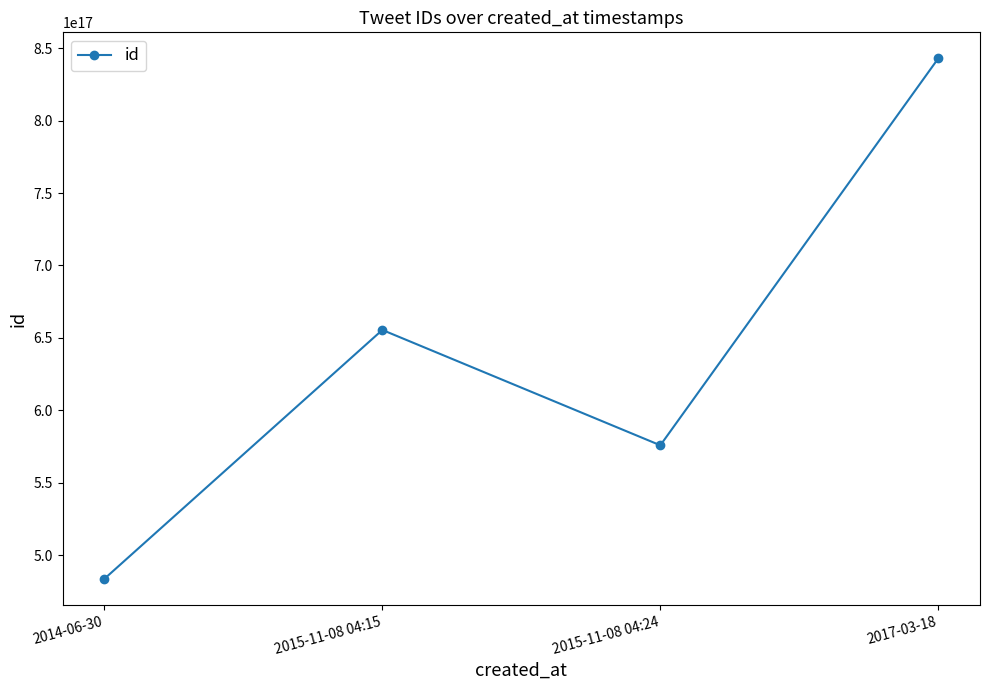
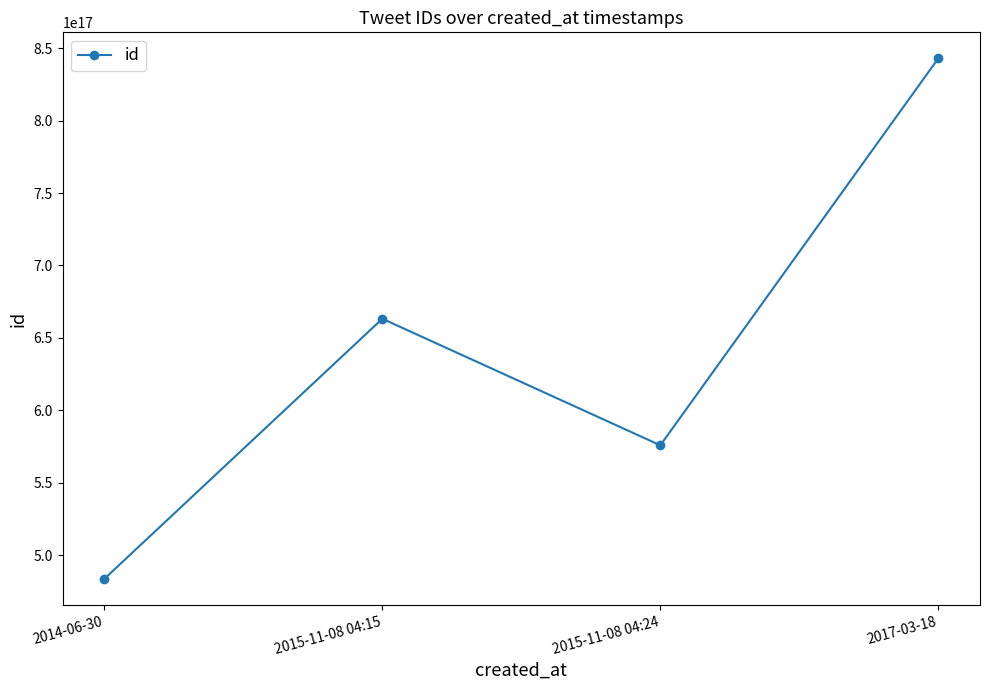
  {
    "2014-06-30": 484000000000000000,
-   "2015-11-08 04:15": 655000000000000000,
+   "2015-11-08 04:15": 663000000000000000,
    "2015-11-08 04:24": 576000000000000000,
    "2017-03-18": 843000000000000000
  }
